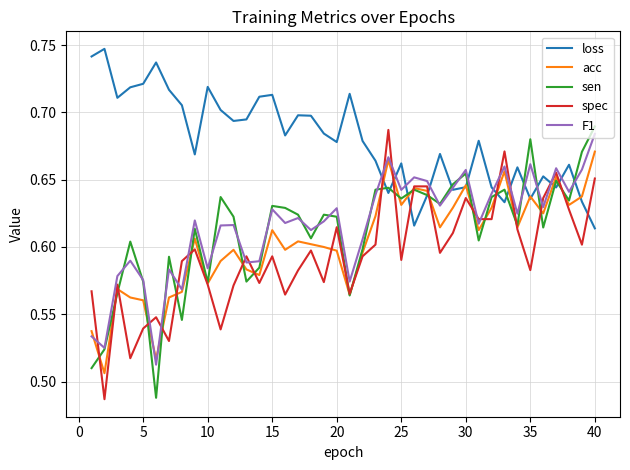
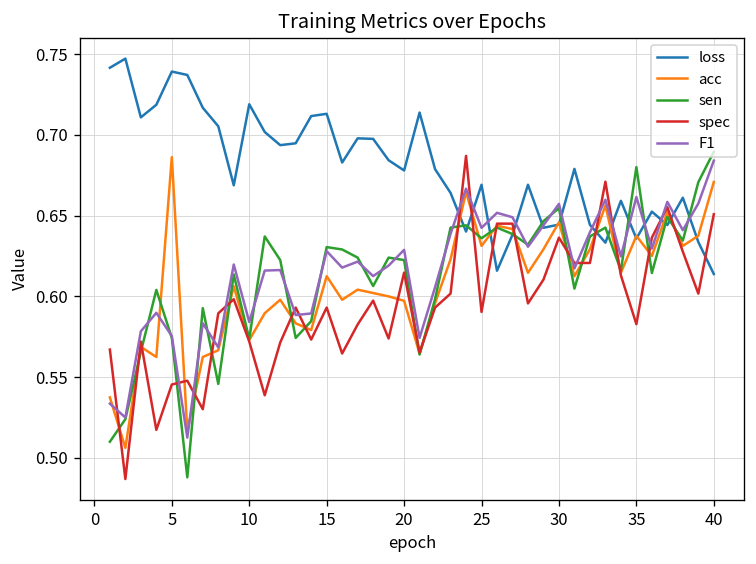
  {
    "loss": {
-     "5": 0.721,
+     "5": 0.739,
      "10": 0.719,
      "15": 0.713,
      "20": 0.678,
-     "25": 0.662,
+     "25": 0.669,
      "40": 0.614
    },
    "acc": {
-     "5": 0.560,
+     "5": 0.686,
      "15": 0.613,
      "20": 0.597,
      "25": 0.631,
      "40": 0.671
    },
    "sen": {
      "15": 0.631,
      "20": 0.622,
      "25": 0.636,
      "30": 0.655,
      "35": 0.680
    },
    "spec": {
-     "5": 0.539,
+     "5": 0.545,
      "15": 0.593,
      "20": 0.615,
      "25": 0.590,
      "30": 0.636,
      "35": 0.583,
      "40": 0.651
    },
    "F1": {
      "10": 0.584,
      "15": 0.628,
      "20": 0.629,
      "25": 0.642,
      "30": 0.657,
      "35": 0.661
    }
  }
